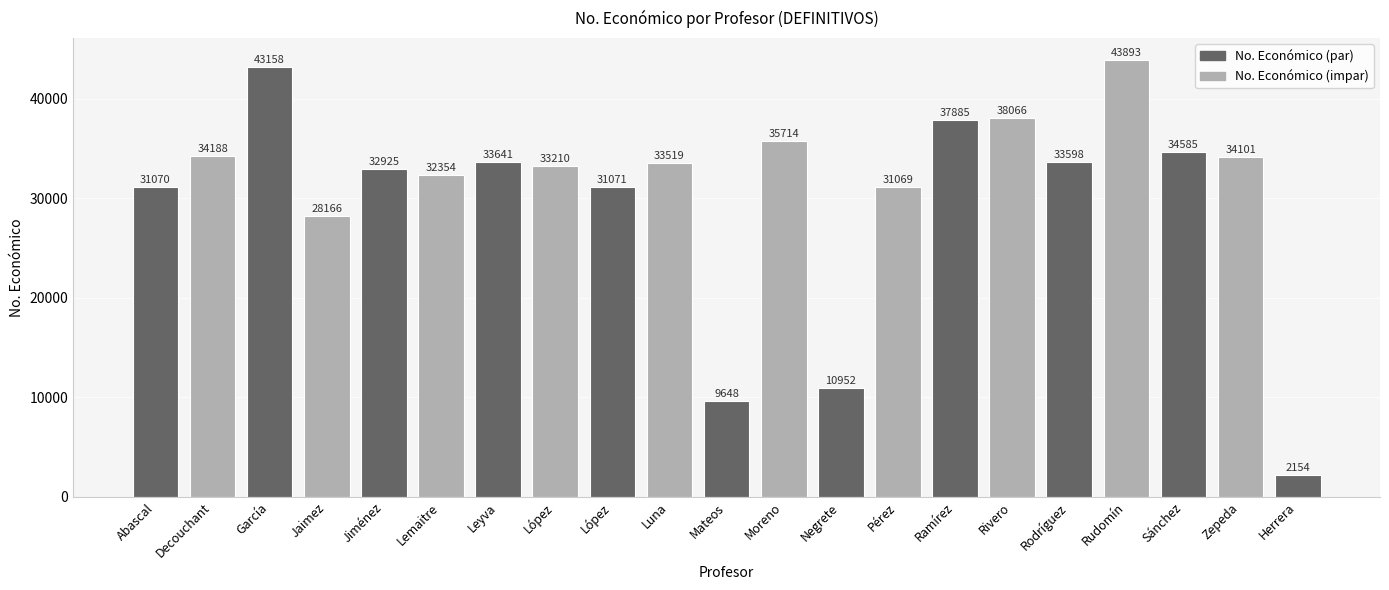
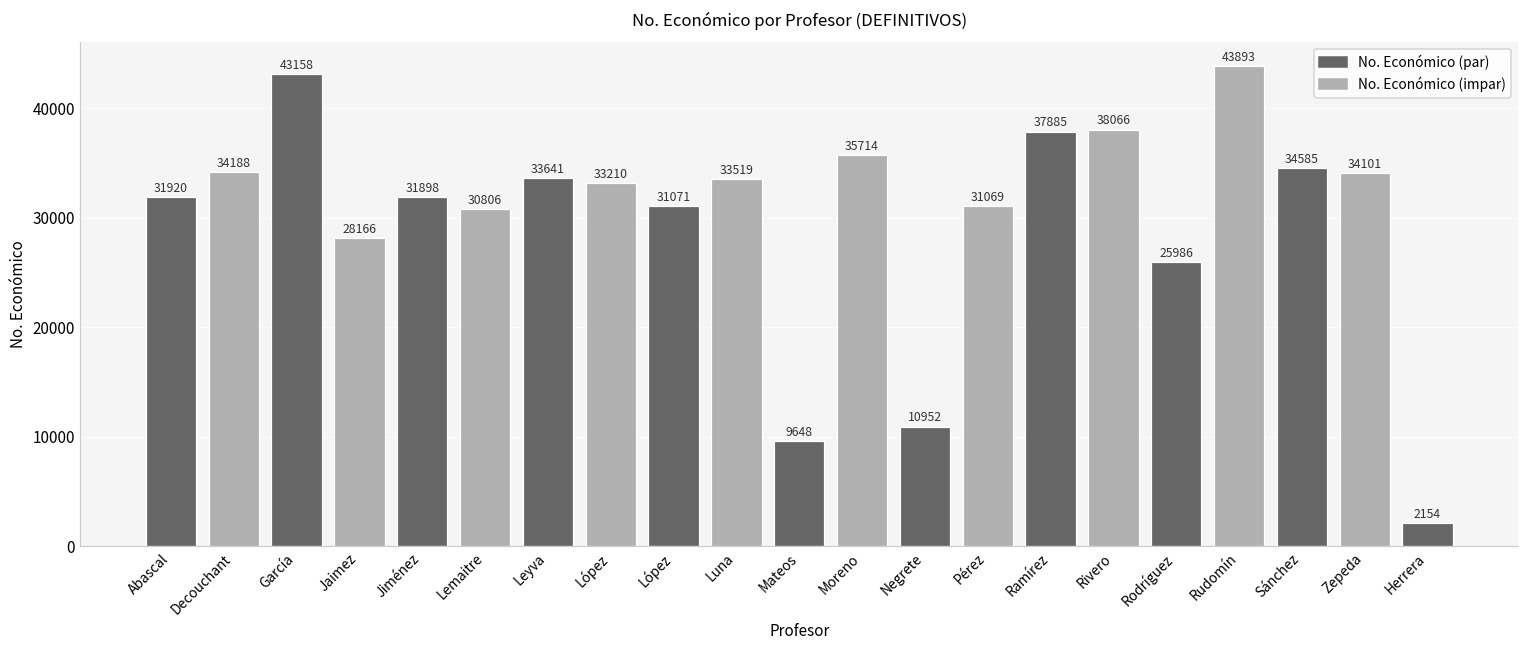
  {
-   "Abascal": 31070,
+   "Abascal": 31920,
    "Decouchant": 34188,
    "García": 43158,
    "Jaimez": 28166,
-   "Jiménez": 32925,
-   "Lemaitre": 32354,
+   "Jiménez": 31898,
+   "Lemaitre": 30806,
    "Leyva": 33641,
    "Luna": 33519,
    "Mateos": 9648,
    "Moreno": 35714,
    "Negrete": 10952,
    "Pérez": 31069,
    "Ramírez": 37885,
    "Rivero": 38066,
-   "Rodríguez": 33598,
+   "Rodríguez": 25986,
    "Rudomín": 43893,
    "Sánchez": 34585,
    "Zepeda": 34101,
    "Herrera": 2154
  }
